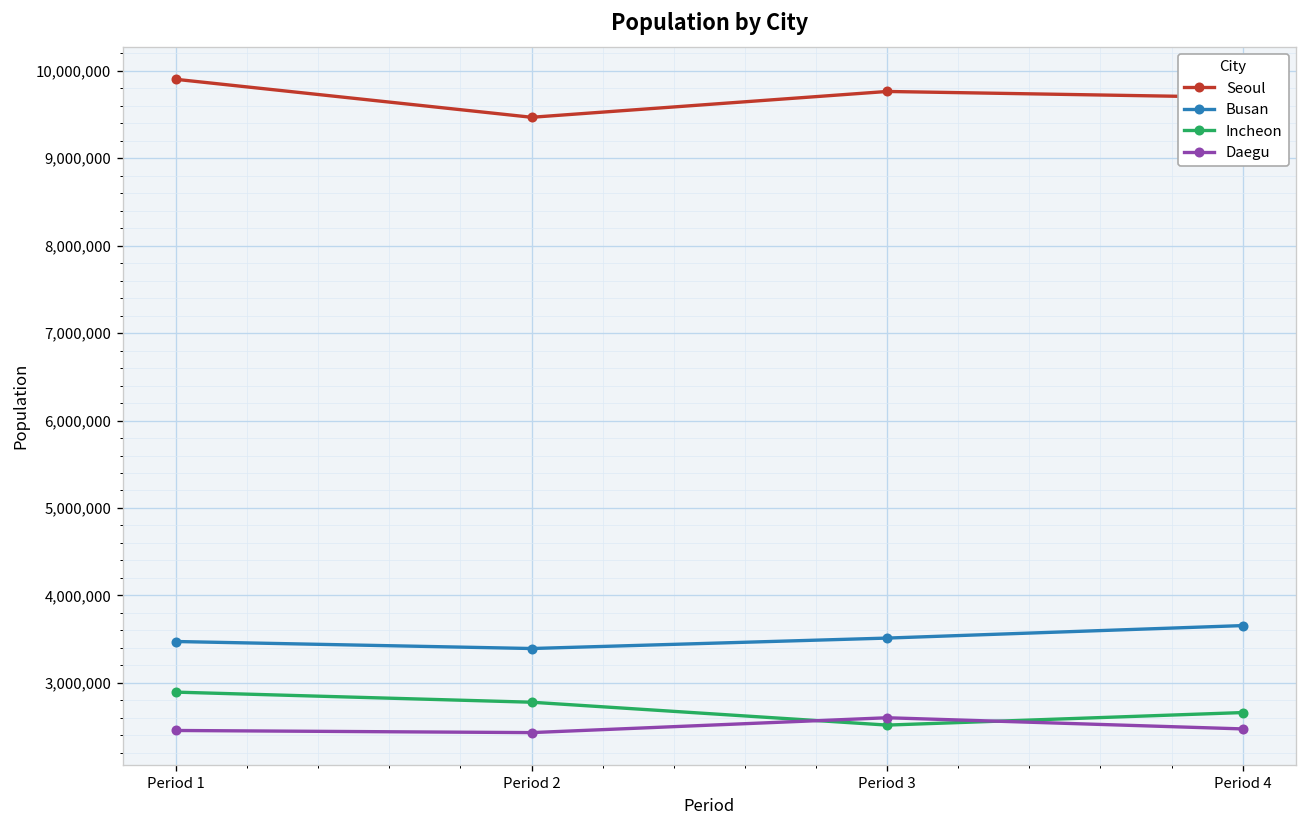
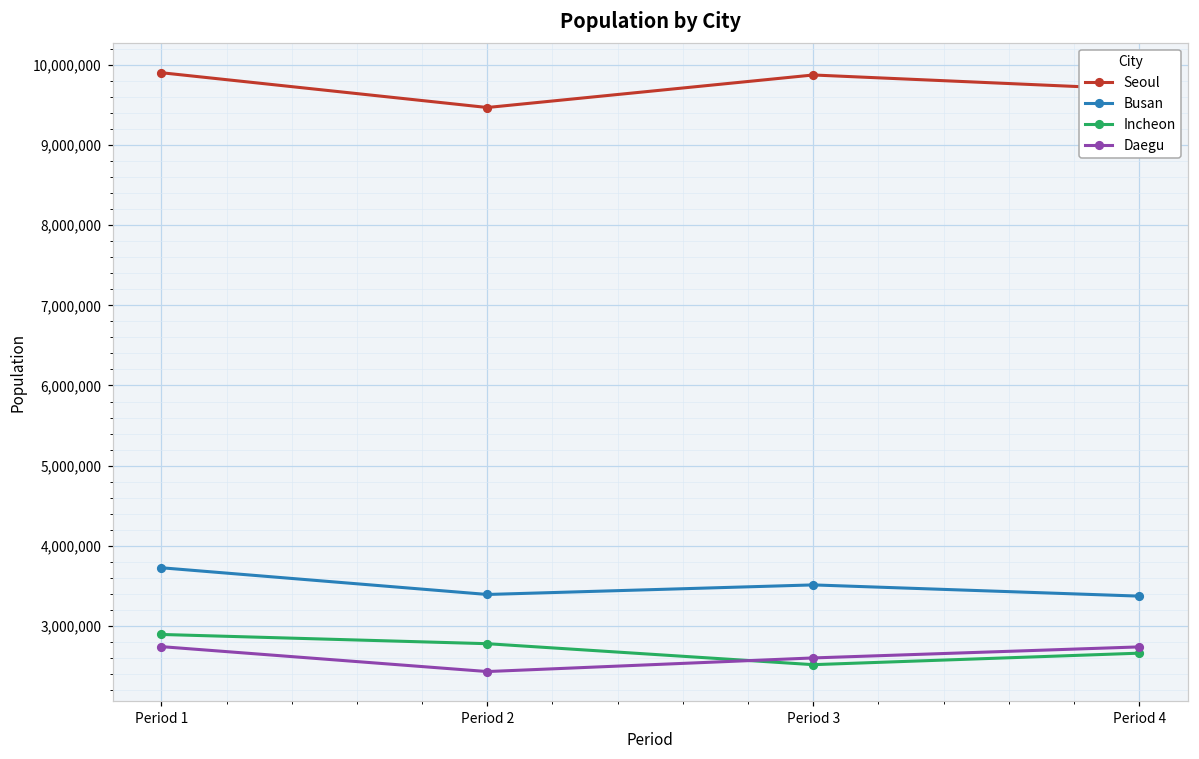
  {
    "Seoul": {
      "Period 1": "9,900,000",
      "Period 2": "9,500,000",
-     "Period 3": "9,800,000"
+     "Period 3": "9,900,000"
    },
    "Busan": {
-     "Period 1": "3,500,000",
+     "Period 1": "3,700,000",
      "Period 2": "3,400,000",
      "Period 3": "3,500,000",
-     "Period 4": "3,700,000"
+     "Period 4": "3,400,000"
    },
    "Incheon": {
      "Period 1": "2,900,000",
      "Period 2": "2,800,000",
      "Period 3": "2,500,000",
      "Period 4": "2,700,000"
    },
    "Daegu": {
-     "Period 1": "2,500,000",
+     "Period 1": "2,700,000",
      "Period 2": "2,400,000",
      "Period 3": "2,600,000",
-     "Period 4": "2,500,000"
+     "Period 4": "2,700,000"
    }
  }
